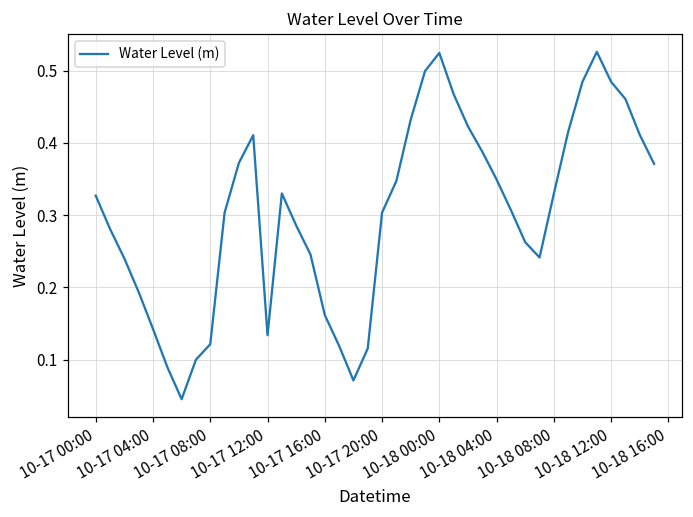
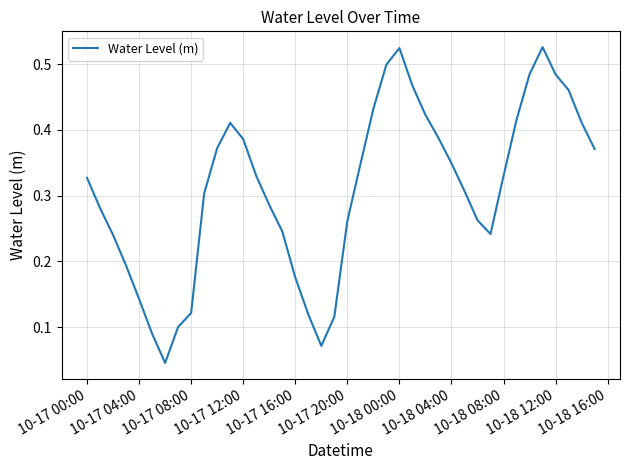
  {
    "10-17 00:00": 0.33,
    "10-17 04:00": 0.14,
    "10-17 08:00": 0.12,
-   "10-17 12:00": 0.13,
-   "10-17 16:00": 0.16,
-   "10-17 20:00": 0.30,
+   "10-17 12:00": 0.39,
+   "10-17 16:00": 0.18,
+   "10-17 20:00": 0.26,
    "10-18 00:00": 0.52,
    "10-18 04:00": 0.35,
    "10-18 08:00": 0.33,
    "10-18 12:00": 0.48
  }
